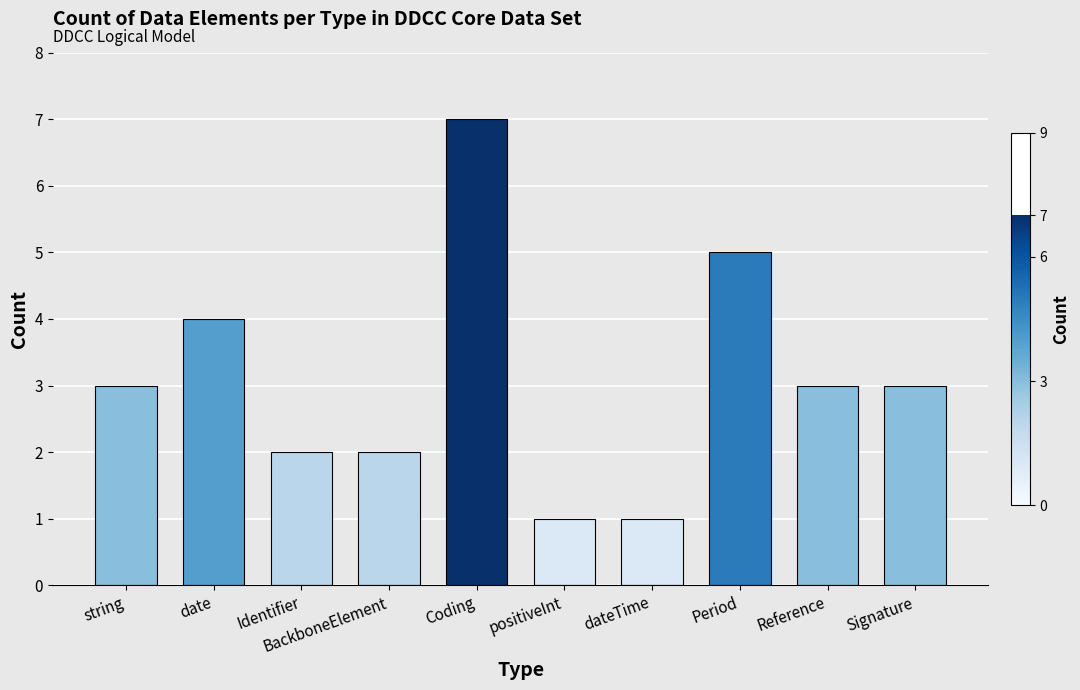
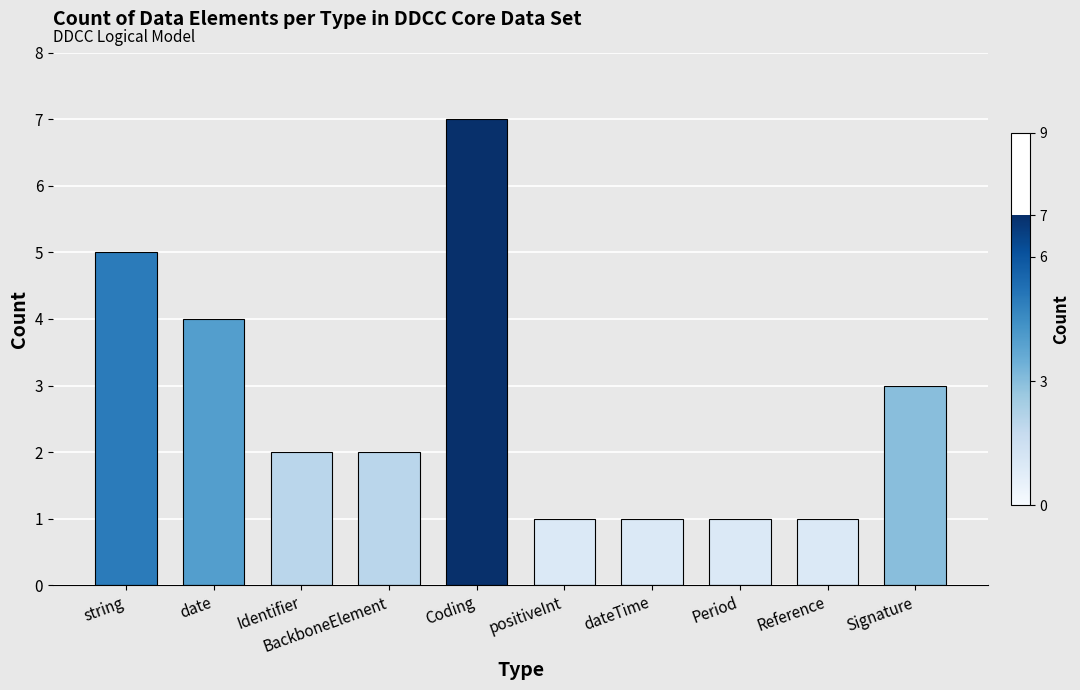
  {
-   "string": 3,
+   "string": 5,
    "date": 4,
    "Identifier": 2,
    "BackboneElement": 2,
    "Coding": 7,
    "positiveInt": 1,
    "dateTime": 1,
-   "Period": 5,
-   "Reference": 3,
+   "Period": 1,
+   "Reference": 1,
    "Signature": 3
  }
